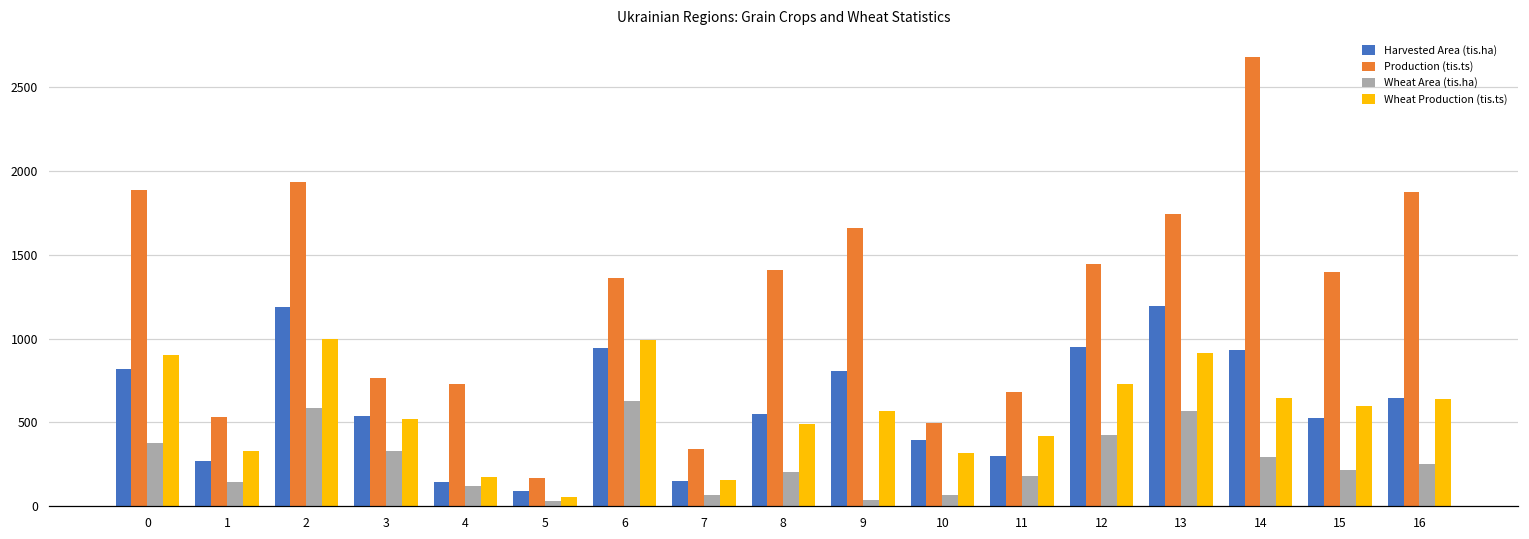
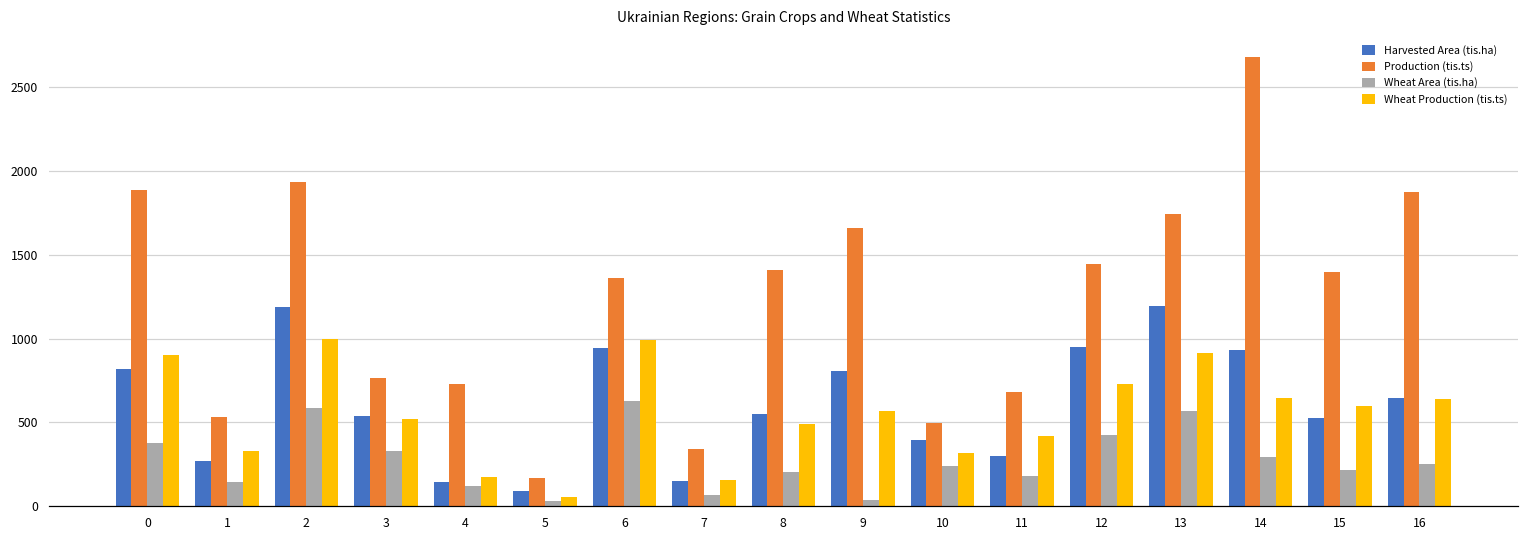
  {
    "Harvested Area (tis.ha)": {
      "0": 820,
      "1": 270,
      "2": 1190,
      "3": 540,
      "4": 150,
      "5": 90,
      "6": 940,
      "7": 150,
      "8": 550,
      "9": 810,
      "10": 400,
      "11": 300,
      "12": 950,
      "13": 1190,
      "14": 930,
      "15": 530,
      "16": 650
    },
    "Production (tis.ts)": {
      "0": 1880,
      "1": 530,
      "2": 1930,
      "3": 770,
      "4": 730,
      "5": 170,
      "6": 1360,
      "7": 340,
      "8": 1410,
      "9": 1660,
      "10": 500,
      "11": 680,
      "12": 1450,
      "13": 1740,
      "14": 2680,
      "15": 1400,
      "16": 1870
    },
    "Wheat Area (tis.ha)": {
      "0": 380,
      "1": 150,
      "2": 590,
      "3": 330,
      "4": 120,
      "5": 30,
      "6": 630,
      "7": 70,
      "8": 210,
      "9": 40,
-     "10": 70,
+     "10": 240,
      "11": 180,
      "12": 430,
      "13": 570,
      "14": 300,
      "15": 210,
      "16": 250
    },
    "Wheat Production (tis.ts)": {
      "0": 900,
      "1": 330,
      "2": 1000,
      "3": 520,
      "4": 180,
      "5": 60,
      "6": 990,
      "7": 160,
      "8": 490,
      "9": 570,
      "10": 320,
      "11": 420,
      "12": 730,
      "13": 910,
      "14": 650,
      "15": 600,
      "16": 640
    }
  }
